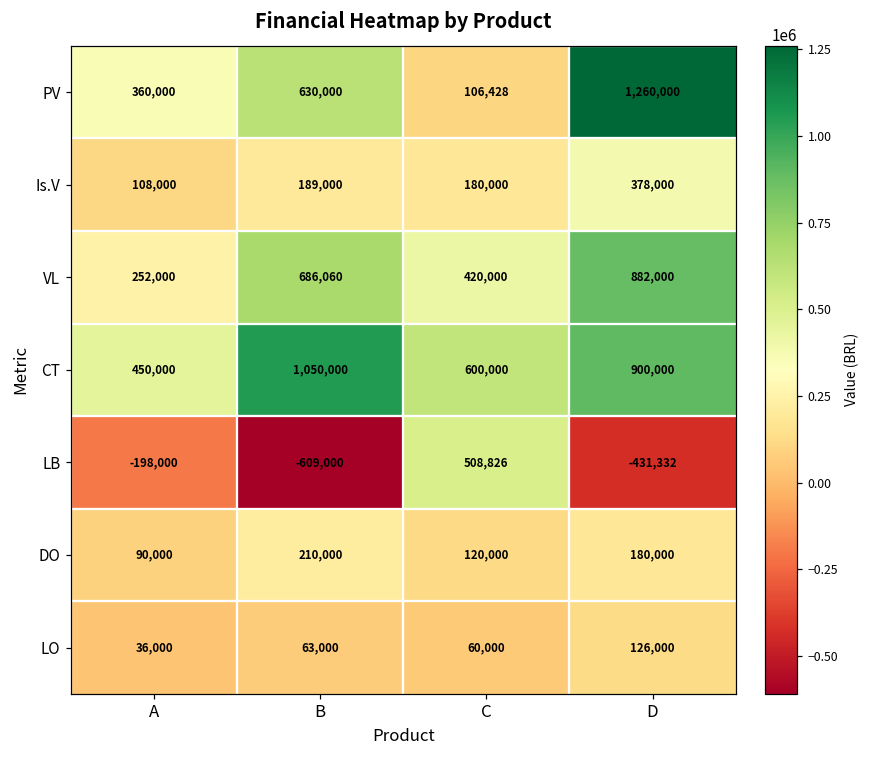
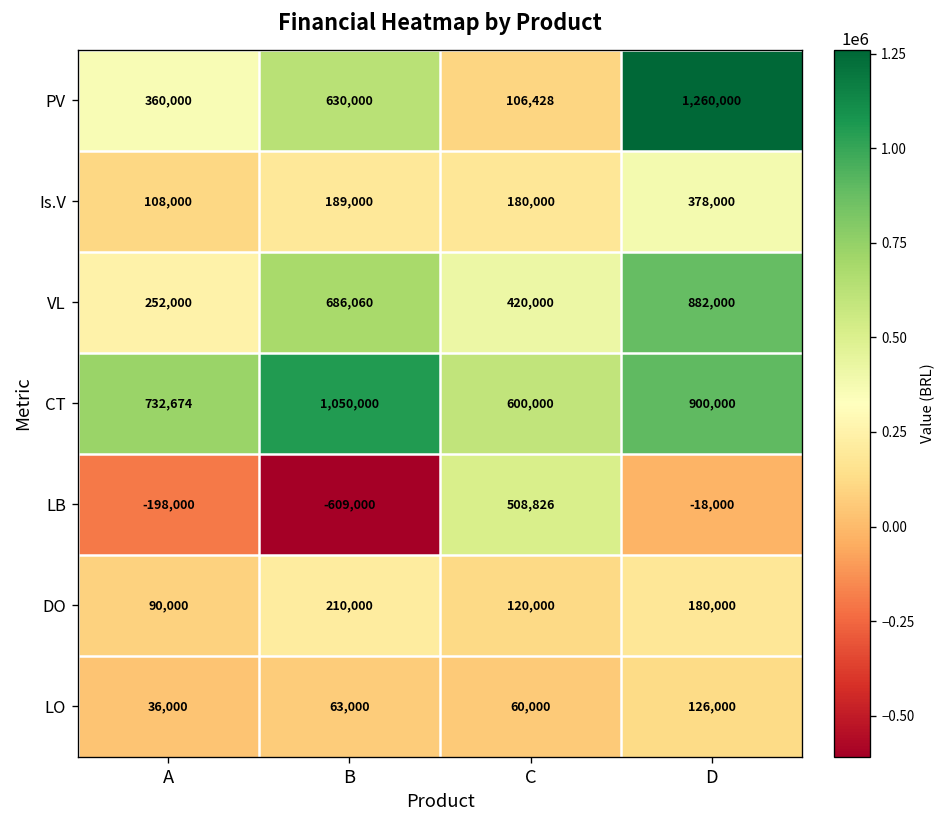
  {
    "PV": {
      "A": "360,000",
      "B": "630,000",
      "C": "106,428",
      "D": "1,260,000"
    },
    "Is.V": {
      "A": "108,000",
      "B": "189,000",
      "C": "180,000",
      "D": "378,000"
    },
    "VL": {
      "A": "252,000",
      "B": "686,060",
      "C": "420,000",
      "D": "882,000"
    },
    "CT": {
-     "A": "450,000",
+     "A": "732,674",
      "B": "1,050,000",
      "C": "600,000",
      "D": "900,000"
    },
    "LB": {
      "A": "-198,000",
      "B": "-609,000",
      "C": "508,826",
-     "D": "-431,332"
+     "D": "-18,000"
    },
    "DO": {
      "A": "90,000",
      "B": "210,000",
      "C": "120,000",
      "D": "180,000"
    },
    "LO": {
      "A": "36,000",
      "B": "63,000",
      "C": "60,000",
      "D": "126,000"
    }
  }
